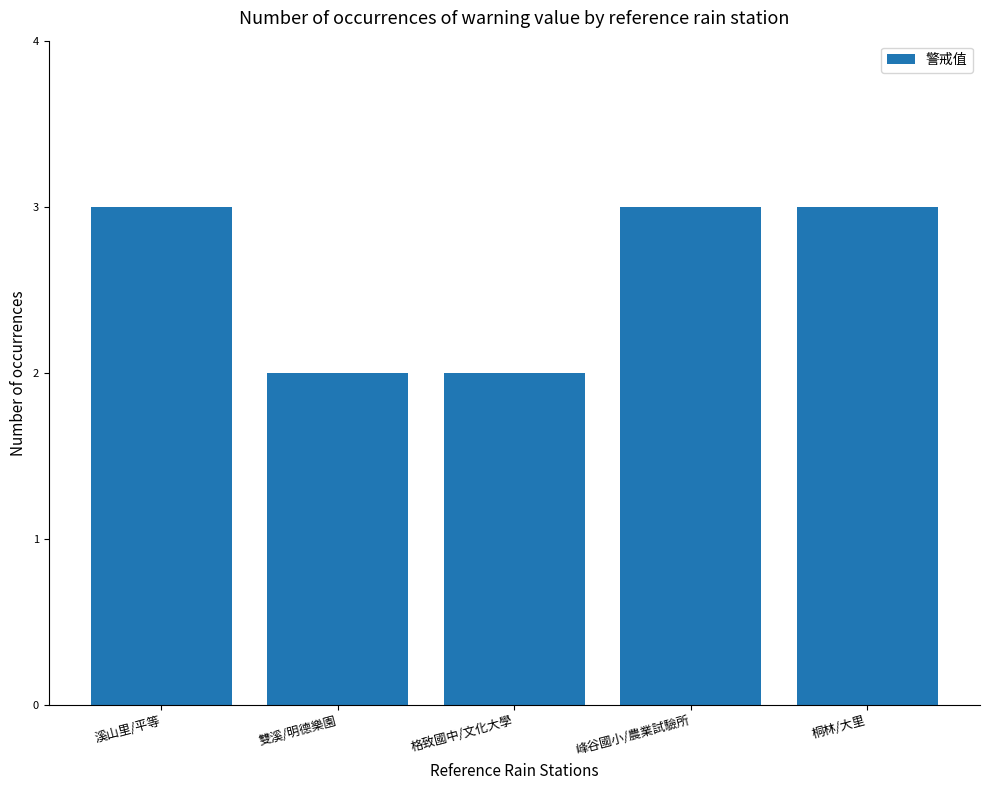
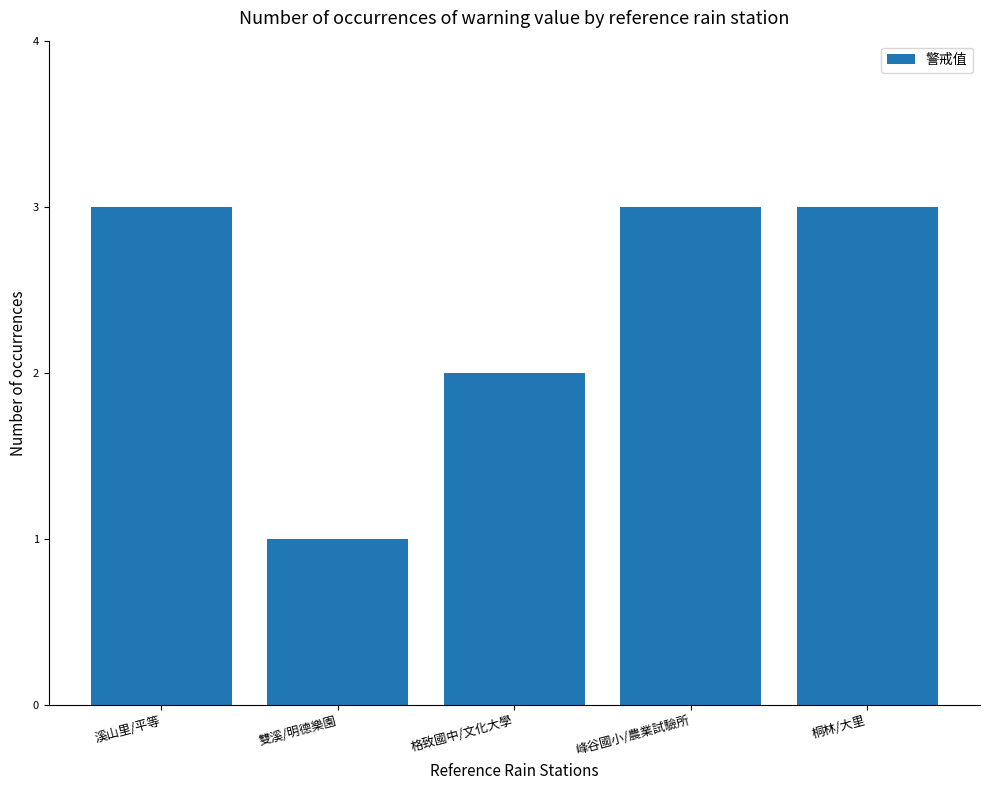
  {
    "溪山里/平等": 3,
-   "雙溪/明德樂園": 2,
+   "雙溪/明德樂園": 1,
    "格致國中/文化大學": 2,
    "峰谷國小/農業試驗所": 3,
    "桐林/大里": 3
  }
